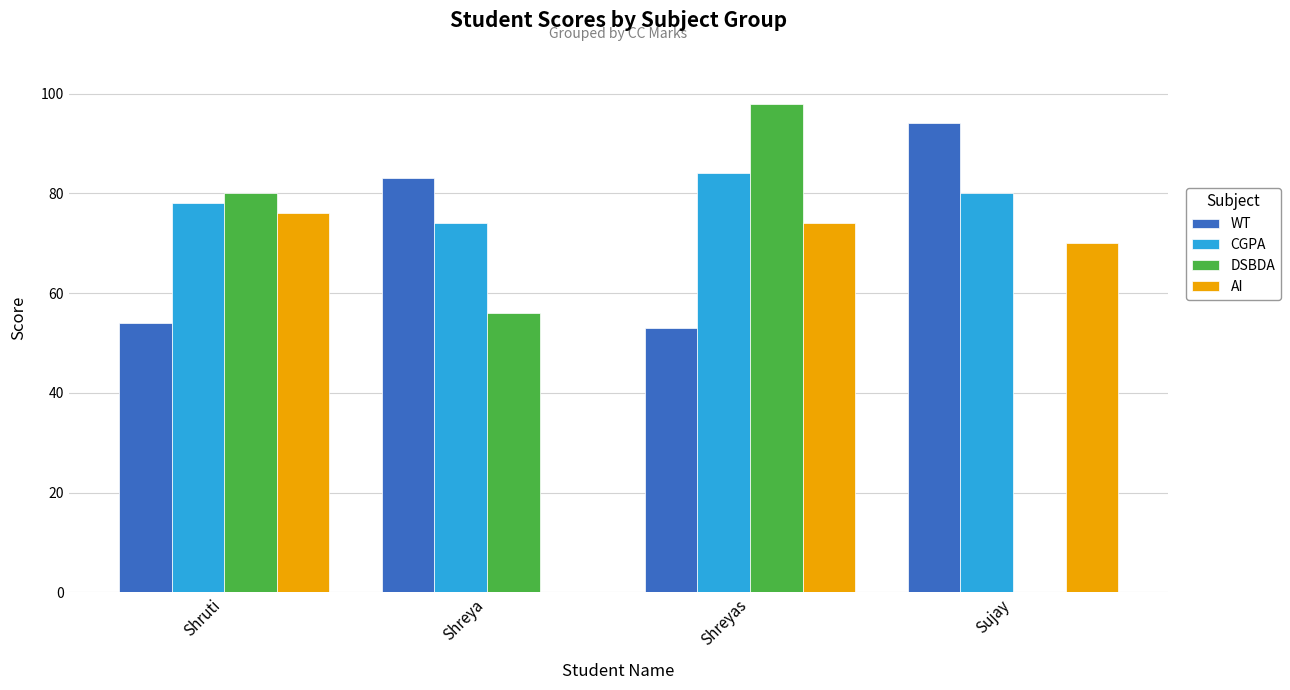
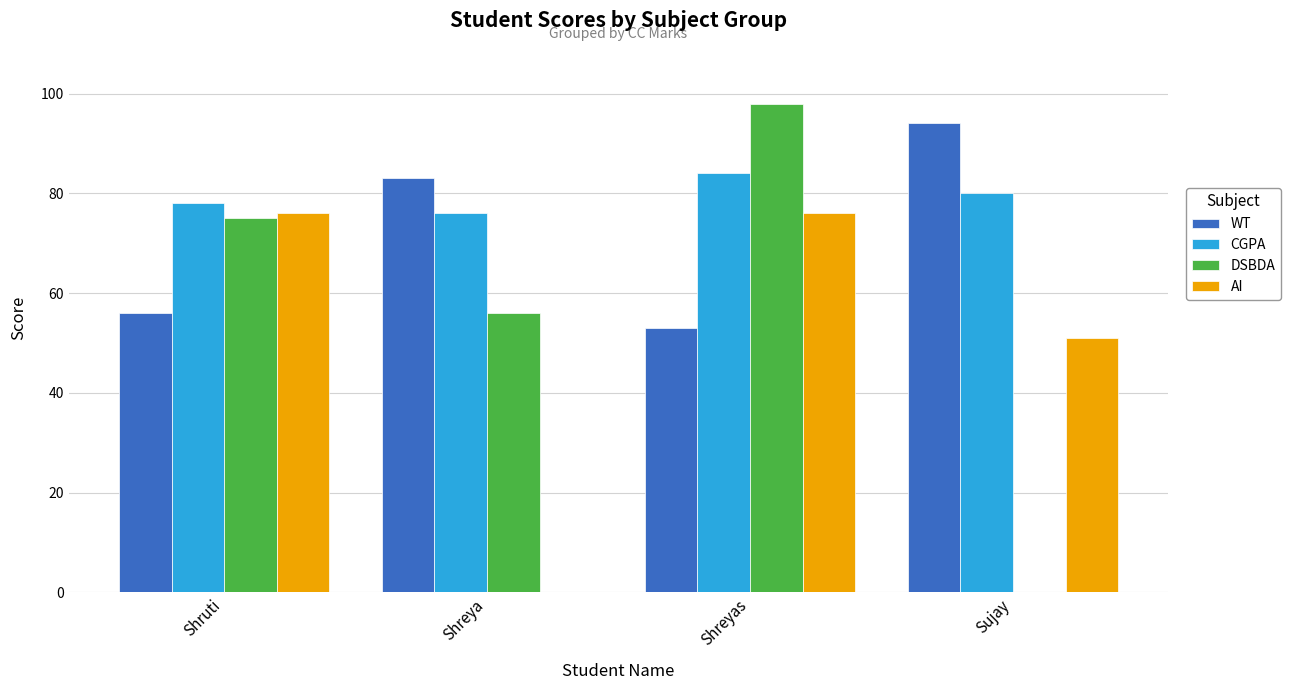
  {
    "WT": {
-     "Shruti": 54,
+     "Shruti": 56,
      "Shreya": 83,
      "Shreyas": 53,
      "Sujay": 94
    },
    "CGPA": {
      "Shruti": 78,
-     "Shreya": 74,
+     "Shreya": 76,
      "Shreyas": 84,
      "Sujay": 80
    },
    "DSBDA": {
-     "Shruti": 80,
+     "Shruti": 75,
      "Shreya": 56,
      "Shreyas": 98,
      "Sujay": 0
    },
    "AI": {
      "Shruti": 76,
      "Shreya": 0,
-     "Shreyas": 74,
-     "Sujay": 70
+     "Shreyas": 76,
+     "Sujay": 51
    }
  }
